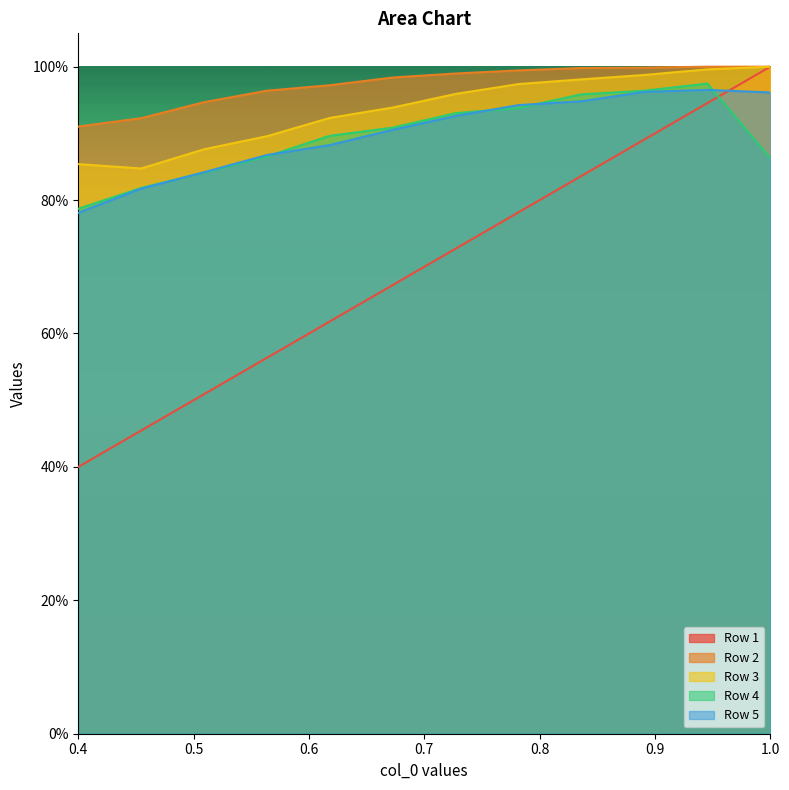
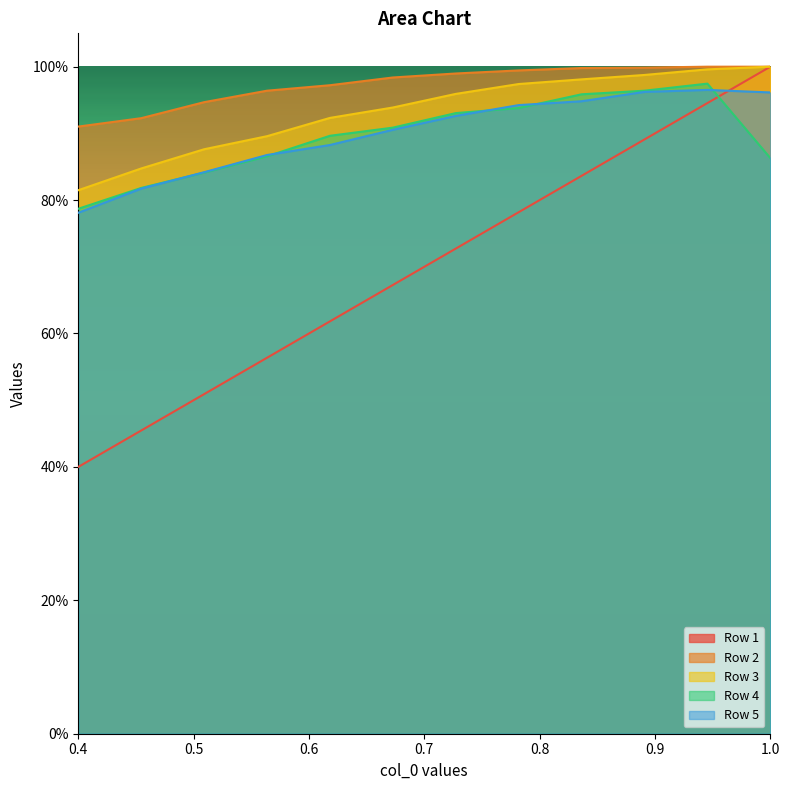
  {
    "Row 3": {
-     "0.4": "85%"
+     "0.4": "81%"
    },
    "Row 4": {
      "0.4": "79%",
      "1.0": "86%"
    },
    "Row 5": {
      "0.4": "78%",
      "1.0": "96%"
    }
  }
